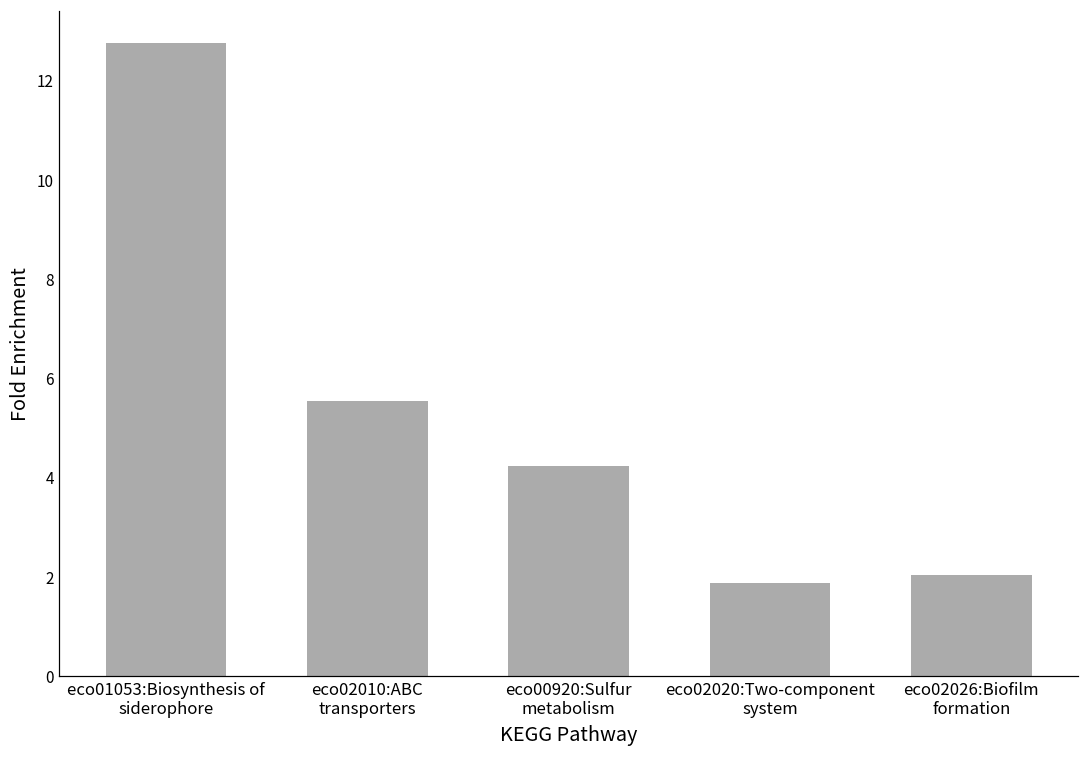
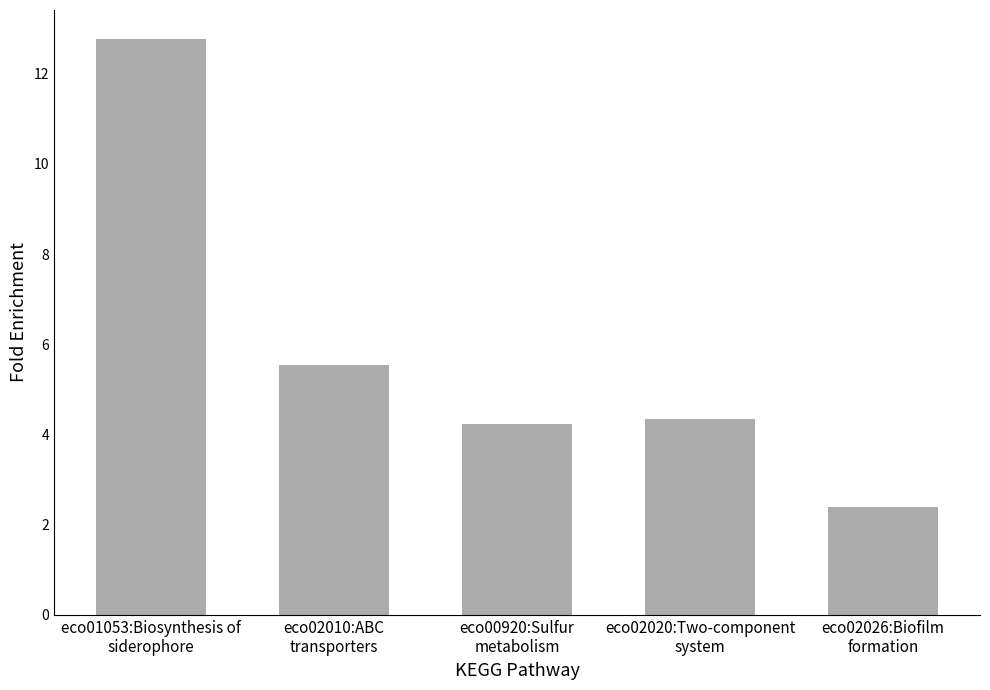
  {
    "eco01053:Biosynthesis of siderophore": 12.8,
    "eco02010:ABC transporters": 5.5,
    "eco00920:Sulfur metabolism": 4.2,
-   "eco02020:Two-component system": 1.9,
-   "eco02026:Biofilm formation": 2.1
+   "eco02020:Two-component system": 4.3,
+   "eco02026:Biofilm formation": 2.4
  }
